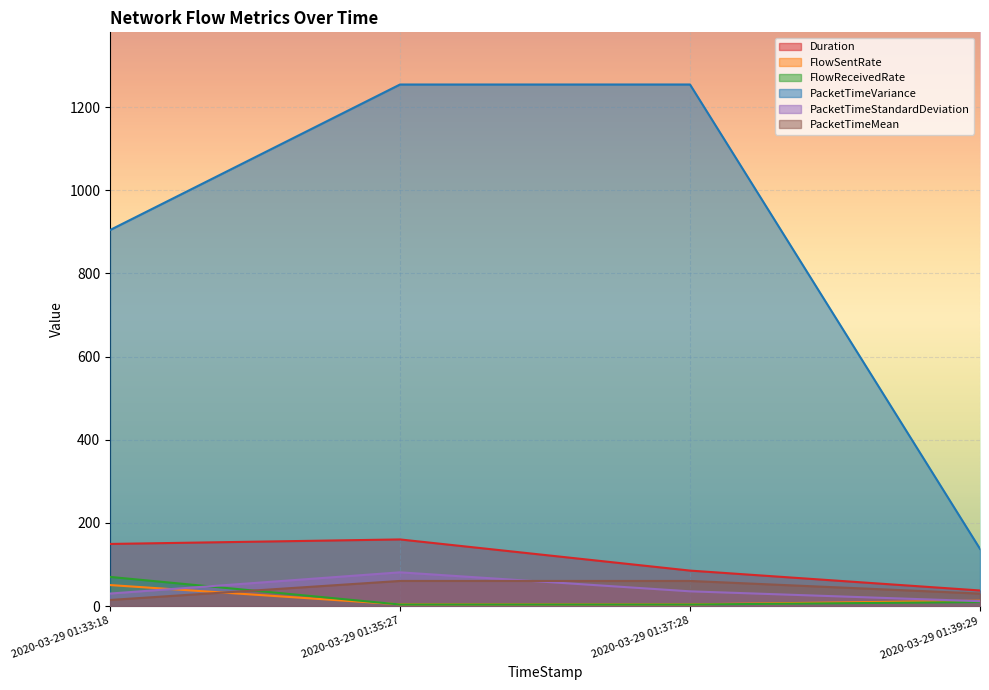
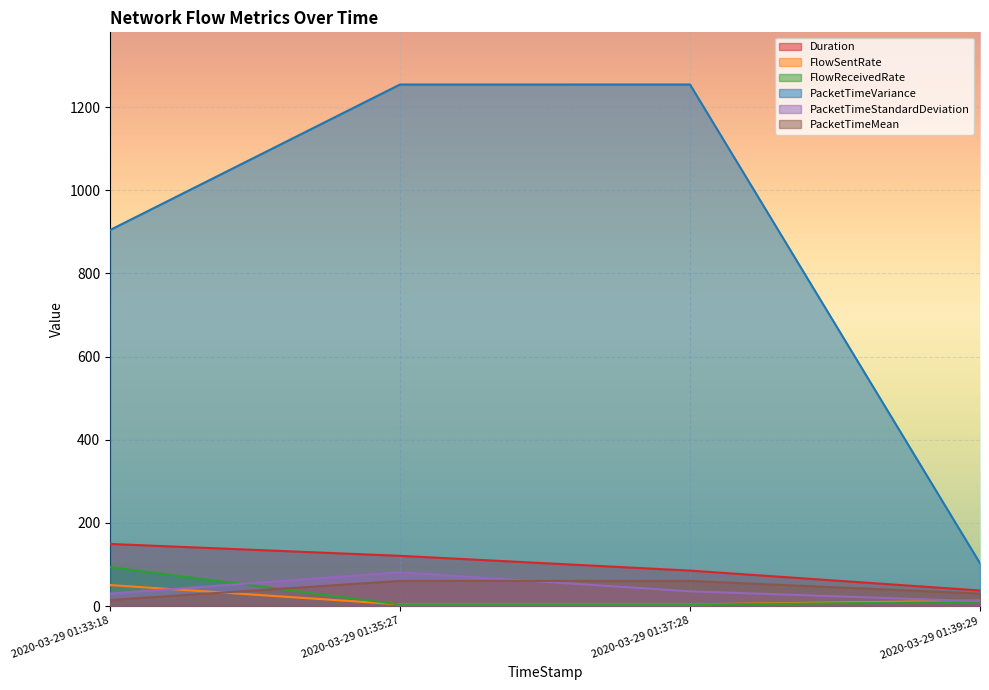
  {
    "Duration": {
      "2020-03-29 01:33:18": 150,
-     "2020-03-29 01:35:27": 160,
+     "2020-03-29 01:35:27": 120,
      "2020-03-29 01:37:28": 90,
      "2020-03-29 01:39:29": 40
    },
    "FlowSentRate": {
      "2020-03-29 01:33:18": 50
    },
    "FlowReceivedRate": {
-     "2020-03-29 01:33:18": 70
+     "2020-03-29 01:33:18": 90
    },
    "PacketTimeVariance": {
      "2020-03-29 01:33:18": 900,
      "2020-03-29 01:35:27": 1250,
      "2020-03-29 01:37:28": 1250,
-     "2020-03-29 01:39:29": 140
+     "2020-03-29 01:39:29": 100
    },
    "PacketTimeStandardDeviation": {
      "2020-03-29 01:33:18": 30,
      "2020-03-29 01:35:27": 80,
      "2020-03-29 01:37:28": 40
    },
    "PacketTimeMean": {
      "2020-03-29 01:33:18": 10,
      "2020-03-29 01:35:27": 60,
      "2020-03-29 01:37:28": 60,
      "2020-03-29 01:39:29": 30
    }
  }
